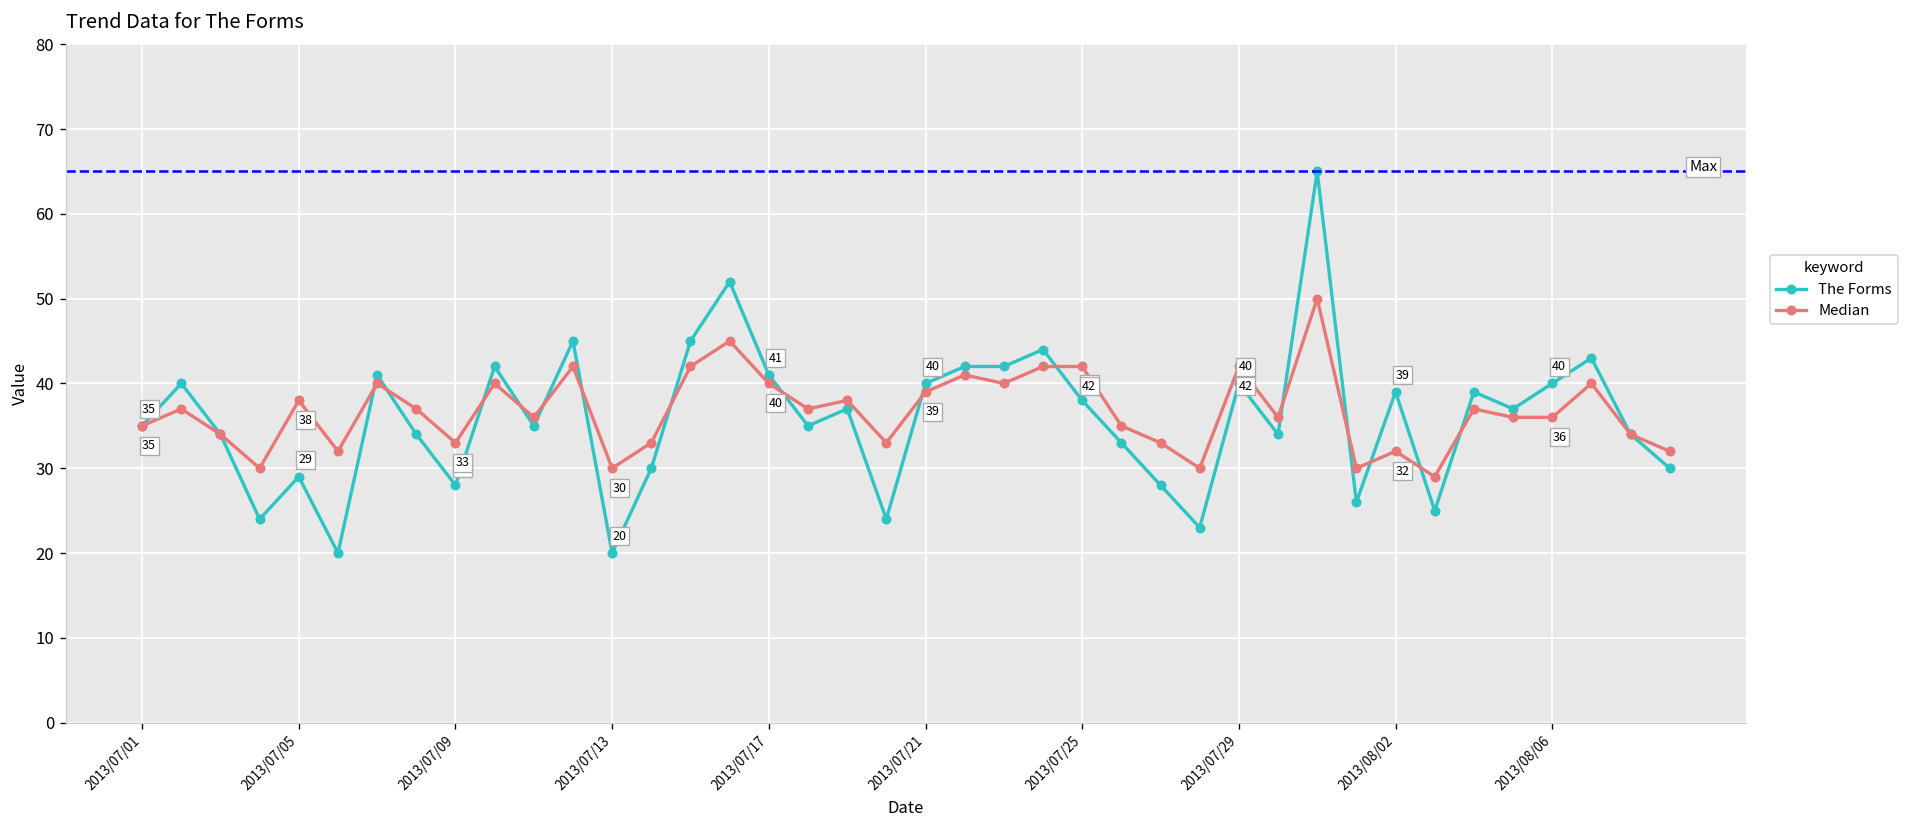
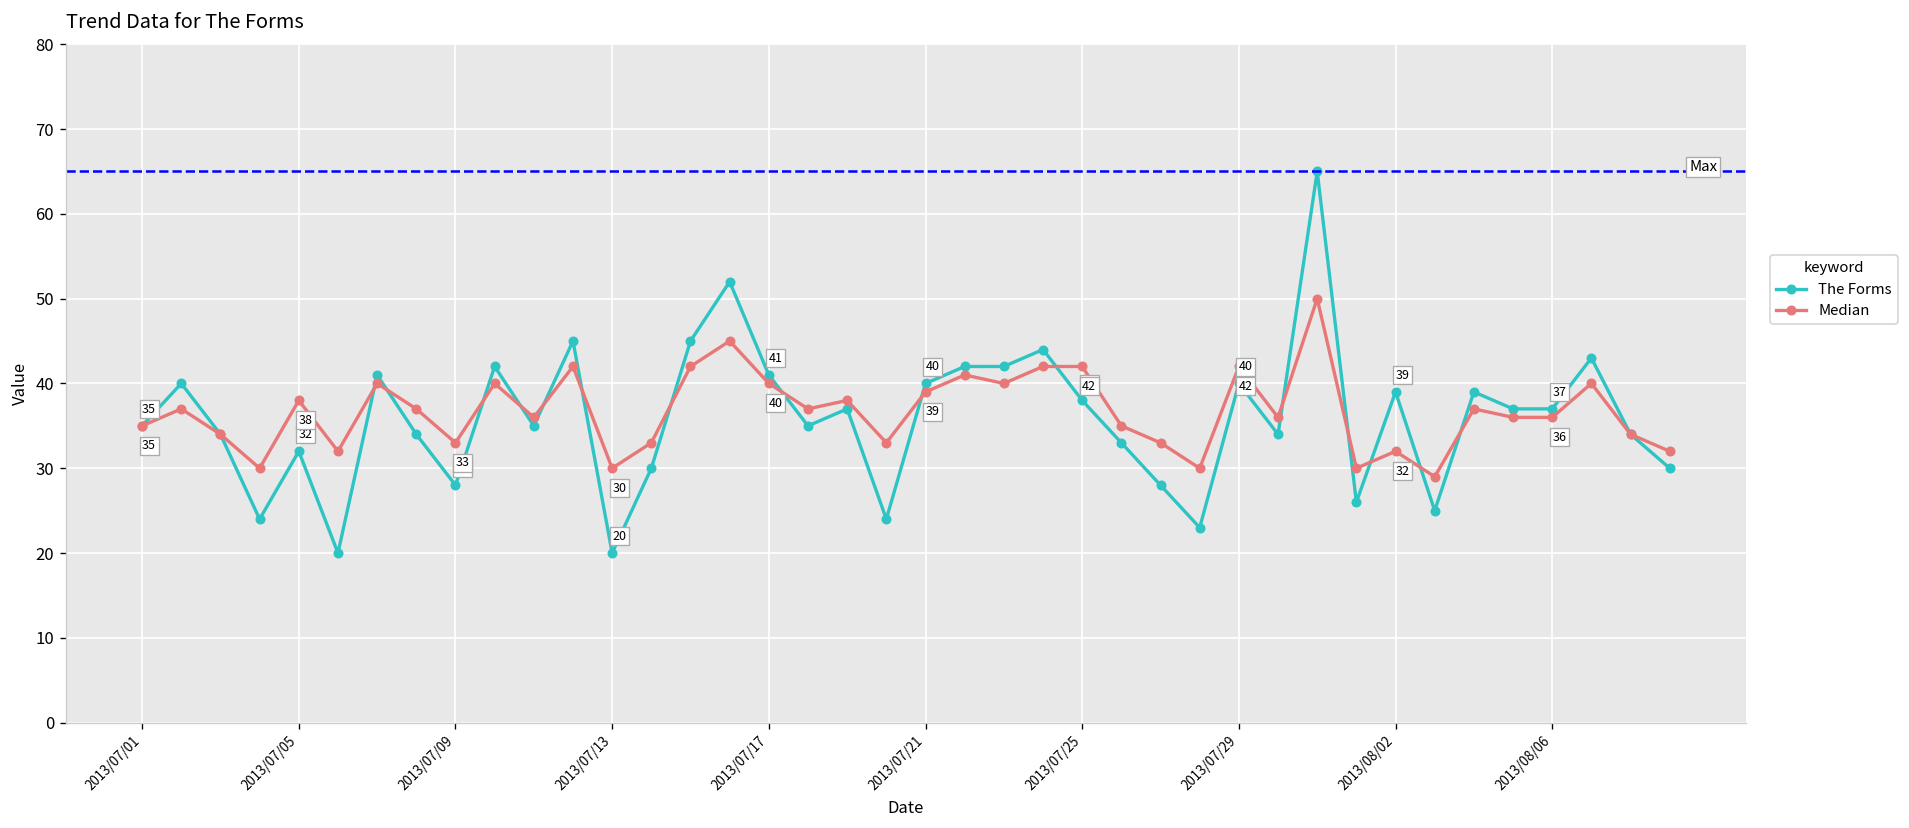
  {
    "The Forms": {
-     "2013/07/05": 29,
-     "2013/08/06": 40
+     "2013/07/05": 32,
+     "2013/08/06": 37
    }
  }
